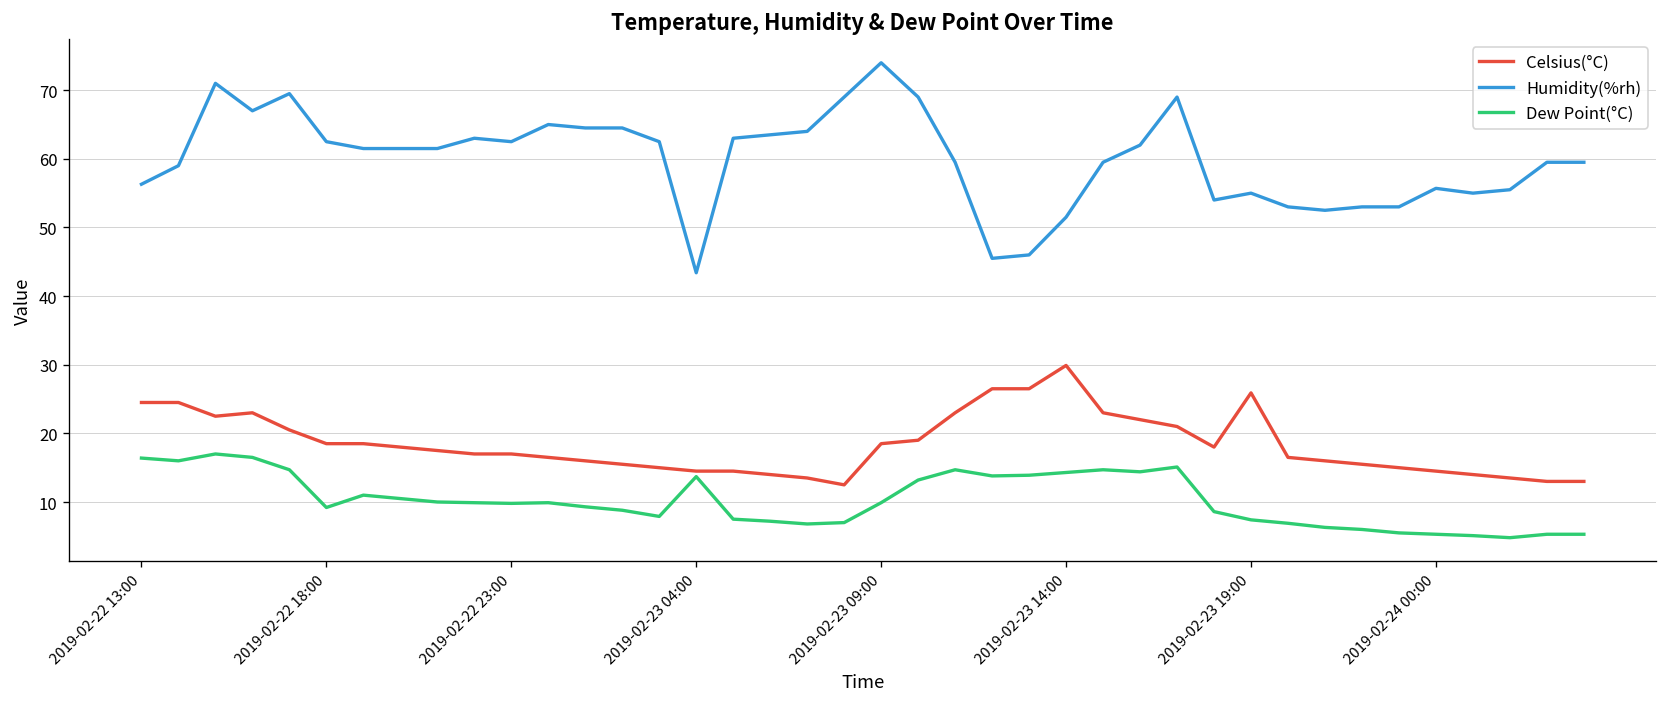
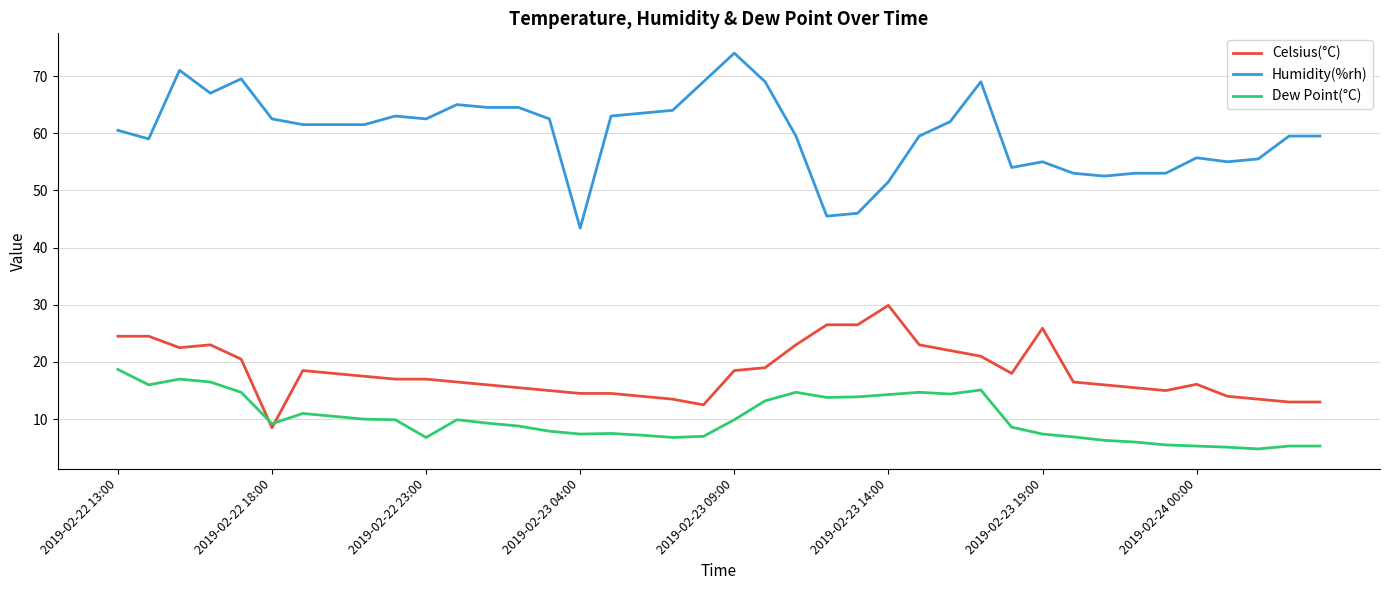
  {
    "Celsius(°C)": {
      "2019-02-22 13:00": 25,
-     "2019-02-22 18:00": 19,
+     "2019-02-22 18:00": 9,
      "2019-02-22 23:00": 17,
      "2019-02-23 04:00": 15,
      "2019-02-23 09:00": 19,
      "2019-02-23 14:00": 30,
      "2019-02-23 19:00": 26,
-     "2019-02-24 00:00": 15
+     "2019-02-24 00:00": 16
    },
    "Humidity(%rh)": {
-     "2019-02-22 13:00": 56,
+     "2019-02-22 13:00": 61,
      "2019-02-22 18:00": 63,
      "2019-02-22 23:00": 63,
      "2019-02-23 04:00": 43,
      "2019-02-23 09:00": 74,
      "2019-02-23 14:00": 52,
      "2019-02-23 19:00": 55,
      "2019-02-24 00:00": 56
    },
    "Dew Point(°C)": {
-     "2019-02-22 13:00": 16,
+     "2019-02-22 13:00": 19,
      "2019-02-22 18:00": 9,
-     "2019-02-22 23:00": 10,
-     "2019-02-23 04:00": 14,
+     "2019-02-22 23:00": 7,
+     "2019-02-23 04:00": 7,
      "2019-02-23 09:00": 10,
      "2019-02-23 14:00": 14,
      "2019-02-23 19:00": 7,
      "2019-02-24 00:00": 5
    }
  }
